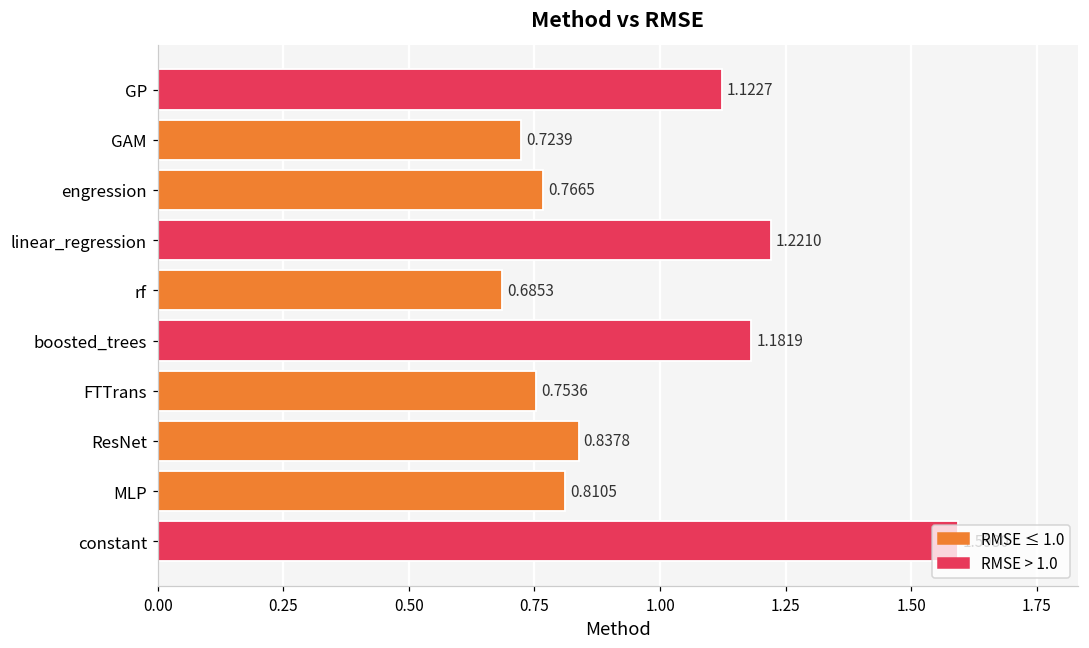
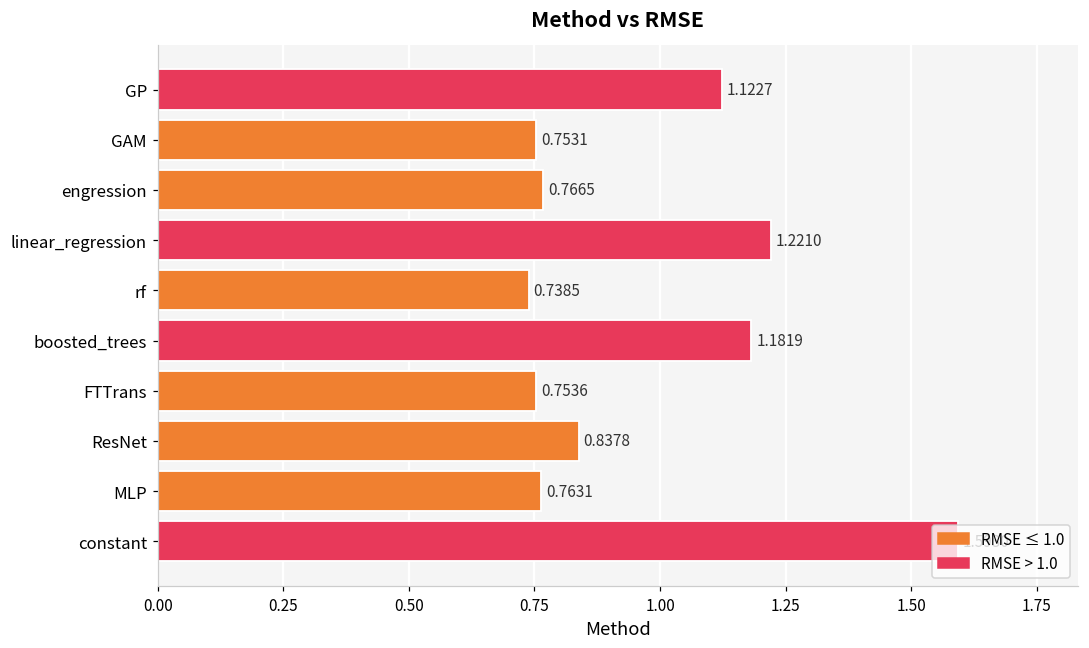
  {
    "GP": 1.1227,
-   "GAM": 0.7239,
+   "GAM": 0.7531,
    "engression": 0.7665,
    "linear_regression": 1.2210,
-   "rf": 0.6853,
+   "rf": 0.7385,
    "boosted_trees": 1.1819,
    "FTTrans": 0.7536,
    "ResNet": 0.8378,
-   "MLP": 0.8105
+   "MLP": 0.7631
  }
